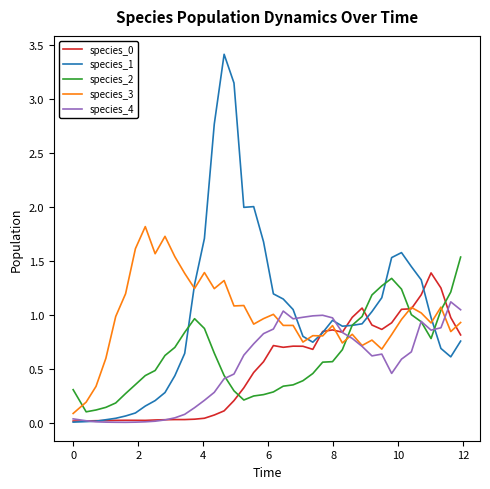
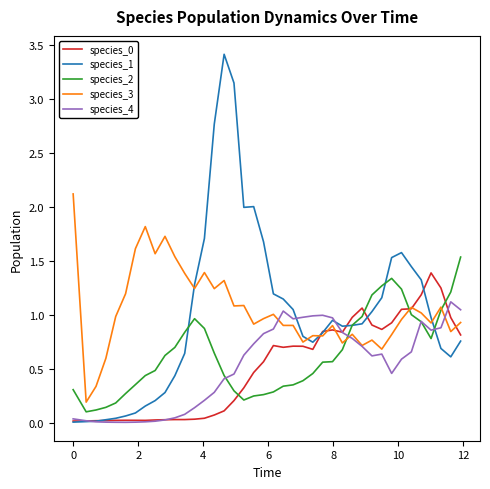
  {
    "species_2": {
      "0": 0.31
    },
    "species_3": {
-     "0": 0.09
+     "0": 2.12
    }
  }
